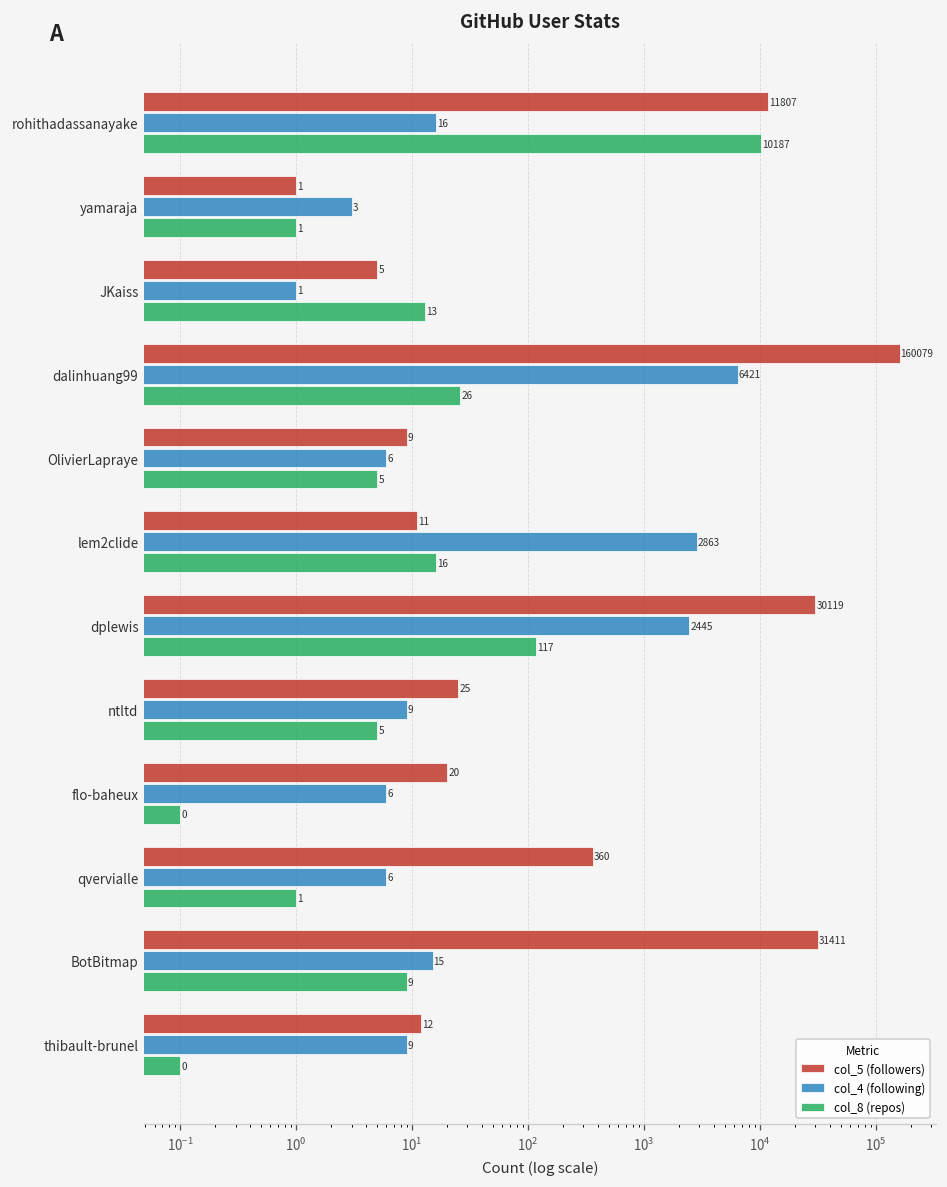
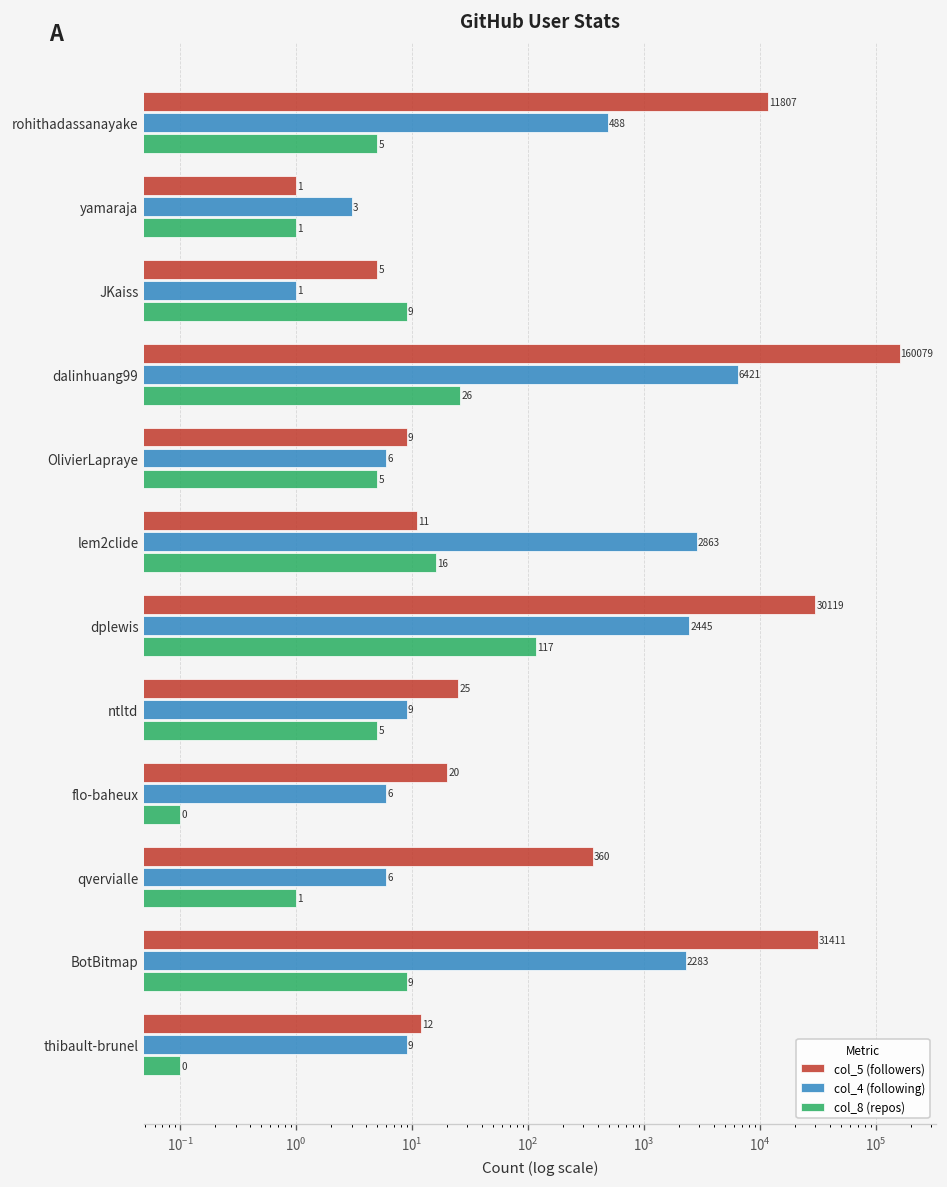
  {
    "col_5 (followers)": {
      "rohithadassanayake": 11807,
      "yamaraja": 1,
      "JKaiss": 5,
      "dalinhuang99": 160079,
      "OlivierLapraye": 9,
      "lem2clide": 11,
      "dplewis": 30119,
      "ntltd": 25,
      "flo-baheux": 20,
      "qvervialle": 360,
      "BotBitmap": 31411,
      "thibault-brunel": 12
    },
    "col_4 (following)": {
-     "rohithadassanayake": 16,
+     "rohithadassanayake": 488,
      "yamaraja": 3,
      "JKaiss": 1,
      "dalinhuang99": 6421,
      "OlivierLapraye": 6,
      "lem2clide": 2863,
      "dplewis": 2445,
      "ntltd": 9,
      "flo-baheux": 6,
      "qvervialle": 6,
-     "BotBitmap": 15,
+     "BotBitmap": 2283,
      "thibault-brunel": 9
    },
    "col_8 (repos)": {
-     "rohithadassanayake": 10187,
+     "rohithadassanayake": 5,
      "yamaraja": 1,
-     "JKaiss": 13,
+     "JKaiss": 9,
      "dalinhuang99": 26,
      "OlivierLapraye": 5,
      "lem2clide": 16,
      "dplewis": 117,
      "ntltd": 5,
      "flo-baheux": 0,
      "qvervialle": 1,
      "BotBitmap": 9,
      "thibault-brunel": 0
    }
  }
